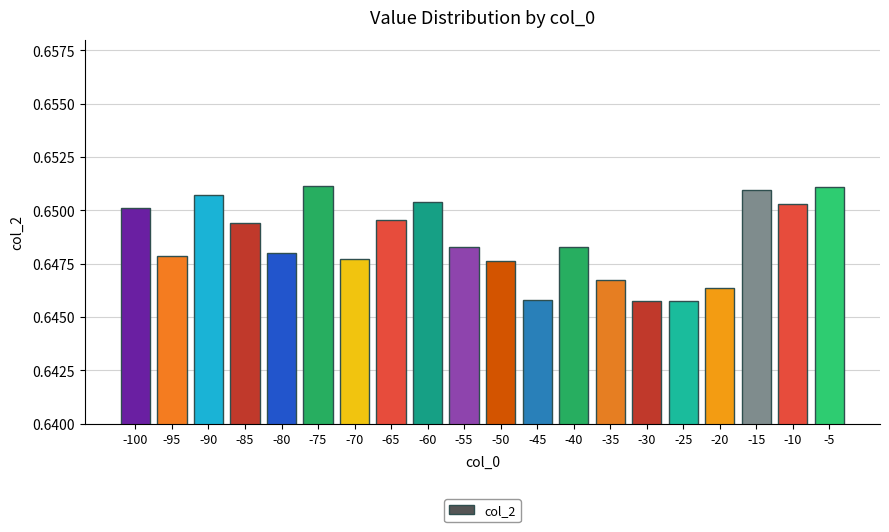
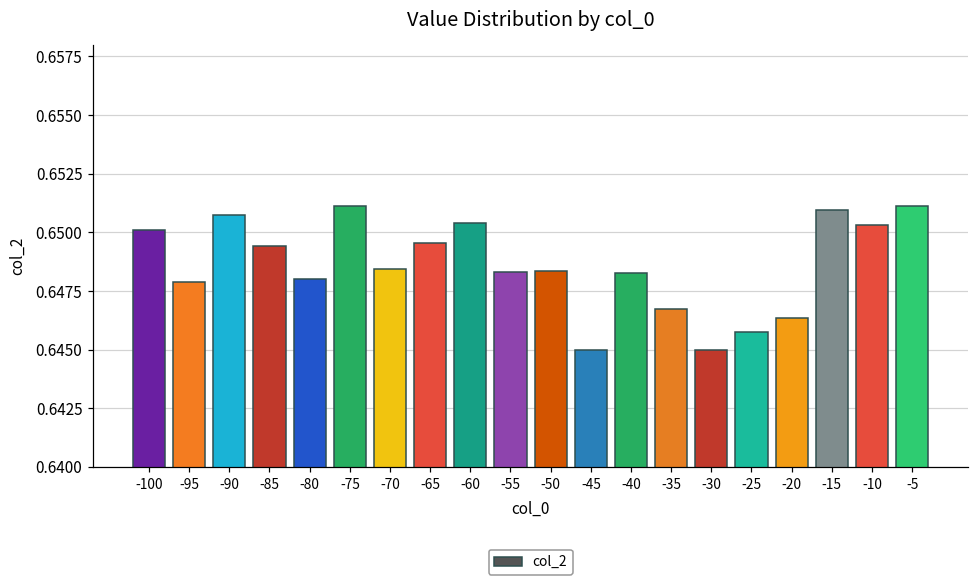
  {
    "-100": 0.6501,
    "-95": 0.6479,
    "-90": 0.6507,
    "-85": 0.6494,
    "-80": 0.6480,
    "-75": 0.6511,
-   "-70": 0.6477,
+   "-70": 0.6484,
    "-65": 0.6495,
    "-60": 0.6504,
    "-55": 0.6483,
-   "-50": 0.6476,
-   "-45": 0.6458,
+   "-50": 0.6484,
+   "-45": 0.6450,
    "-40": 0.6483,
    "-35": 0.6467,
-   "-30": 0.6457,
+   "-30": 0.6450,
    "-25": 0.6457,
    "-20": 0.6463,
    "-15": 0.6510,
    "-10": 0.6503,
    "-5": 0.6511
  }
